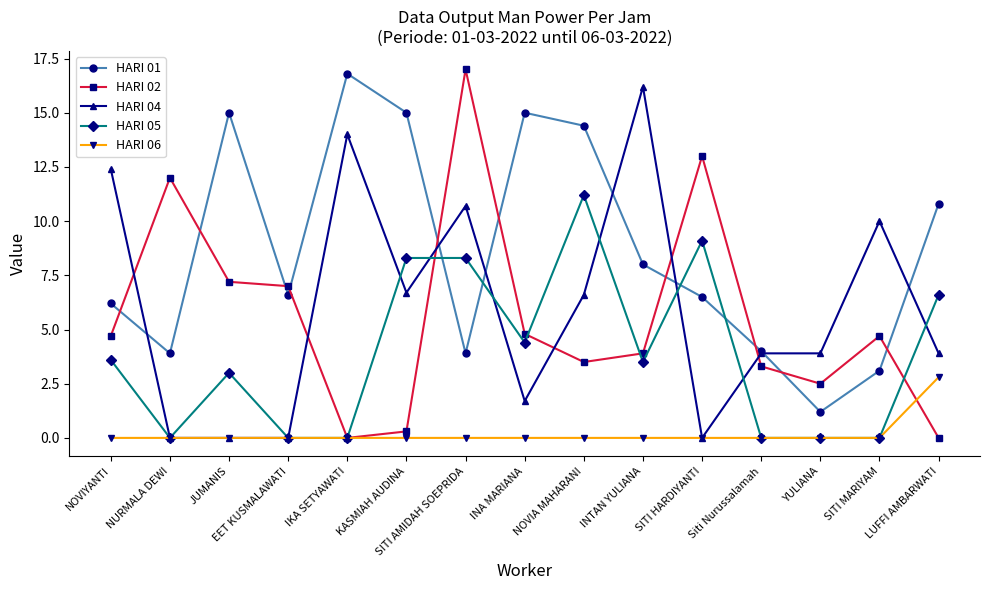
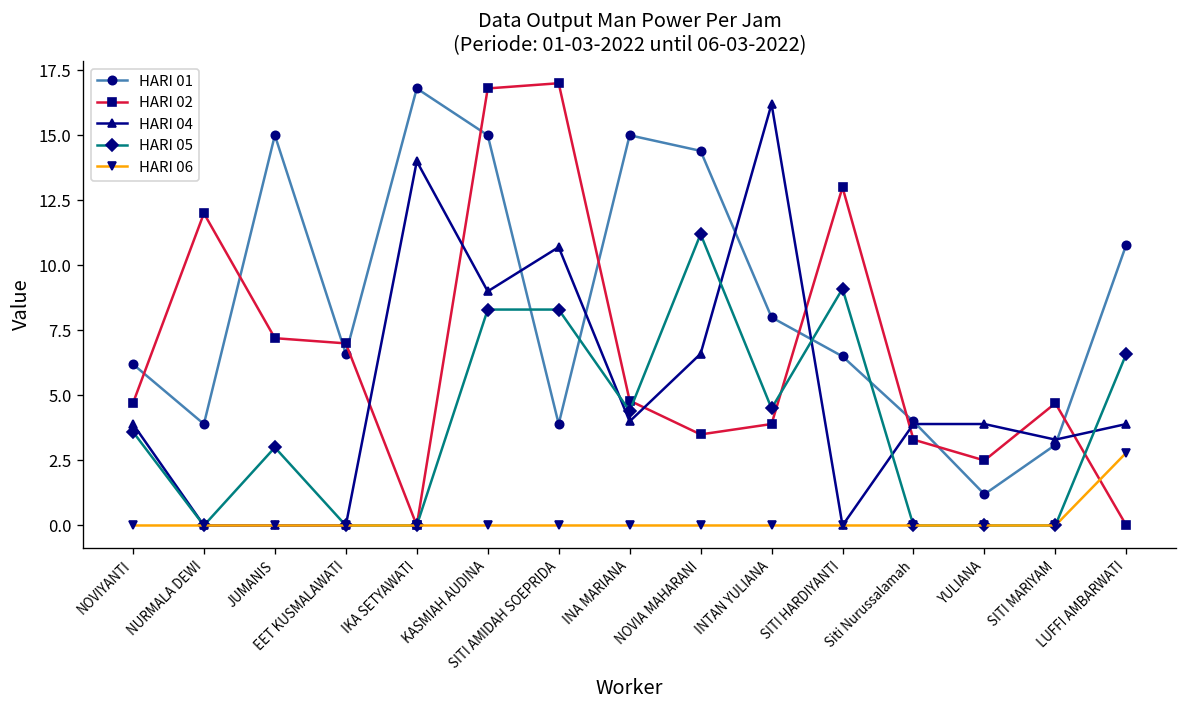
  {
    "HARI 01": {
      "NOVIYANTI": 6.2,
      "NURMALA DEWI": 3.9,
      "JUMANIS": 15.0,
      "EET KUSMALAWATI": 6.6,
      "IKA SETYAWATI": 16.8,
      "KASMIAH AUDINA": 15.0,
      "SITI AMIDAH SOEPRIDA": 3.9,
      "INA MARIANA": 15.0,
      "NOVIA MAHARANI": 14.4,
      "INTAN YULIANA": 8.0,
      "SITI HARDIYANTI": 6.5,
      "YULIANA": 1.2,
      "SITI MARIYAM": 3.1,
      "LUFFI AMBARWATI": 10.8
    },
    "HARI 02": {
      "NOVIYANTI": 4.7,
      "NURMALA DEWI": 12.0,
      "JUMANIS": 7.2,
      "EET KUSMALAWATI": 7.0,
-     "KASMIAH AUDINA": 0.3,
+     "KASMIAH AUDINA": 16.8,
      "SITI AMIDAH SOEPRIDA": 17.0,
      "INA MARIANA": 4.8,
      "NOVIA MAHARANI": 3.5,
      "INTAN YULIANA": 3.9,
      "SITI HARDIYANTI": 13.0,
      "Siti Nurussalamah": 3.3,
      "YULIANA": 2.5,
      "SITI MARIYAM": 4.7,
      "LUFFI AMBARWATI": 0.0
    },
    "HARI 04": {
-     "NOVIYANTI": 12.4,
+     "NOVIYANTI": 3.9,
      "IKA SETYAWATI": 14.0,
-     "KASMIAH AUDINA": 6.7,
+     "KASMIAH AUDINA": 9.0,
      "SITI AMIDAH SOEPRIDA": 10.7,
-     "INA MARIANA": 1.7,
+     "INA MARIANA": 4.0,
      "NOVIA MAHARANI": 6.6,
      "INTAN YULIANA": 16.2,
      "YULIANA": 3.9,
-     "SITI MARIYAM": 10.0,
+     "SITI MARIYAM": 3.3,
      "LUFFI AMBARWATI": 3.9
    },
    "HARI 05": {
      "NOVIYANTI": 3.6,
      "JUMANIS": 3.0,
      "KASMIAH AUDINA": 8.3,
      "SITI AMIDAH SOEPRIDA": 8.3,
      "INA MARIANA": 4.4,
      "NOVIA MAHARANI": 11.2,
-     "INTAN YULIANA": 3.5,
+     "INTAN YULIANA": 4.5,
      "SITI HARDIYANTI": 9.1,
      "LUFFI AMBARWATI": 6.6
    },
    "HARI 06": {
      "NOVIYANTI": 0.0,
      "KASMIAH AUDINA": 0.0,
      "SITI AMIDAH SOEPRIDA": 0.0,
      "INA MARIANA": 0.0,
      "NOVIA MAHARANI": 0.0,
      "INTAN YULIANA": 0.0,
      "LUFFI AMBARWATI": 2.8
    }
  }
